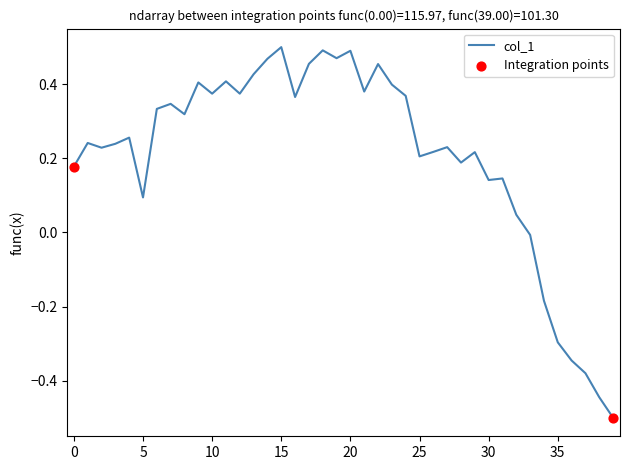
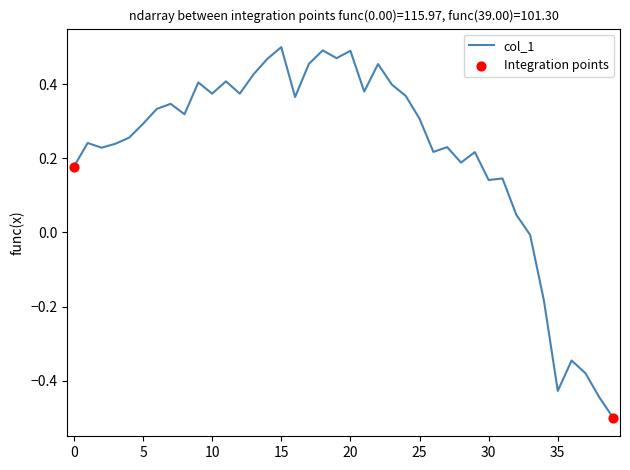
  {
    "col_1": {
-     "5": 0.09,
+     "5": 0.29,
      "10": 0.37,
      "15": 0.50,
      "20": 0.49,
-     "25": 0.21,
+     "25": 0.31,
      "30": 0.14,
-     "35": -0.30
+     "35": -0.43
    }
  }
